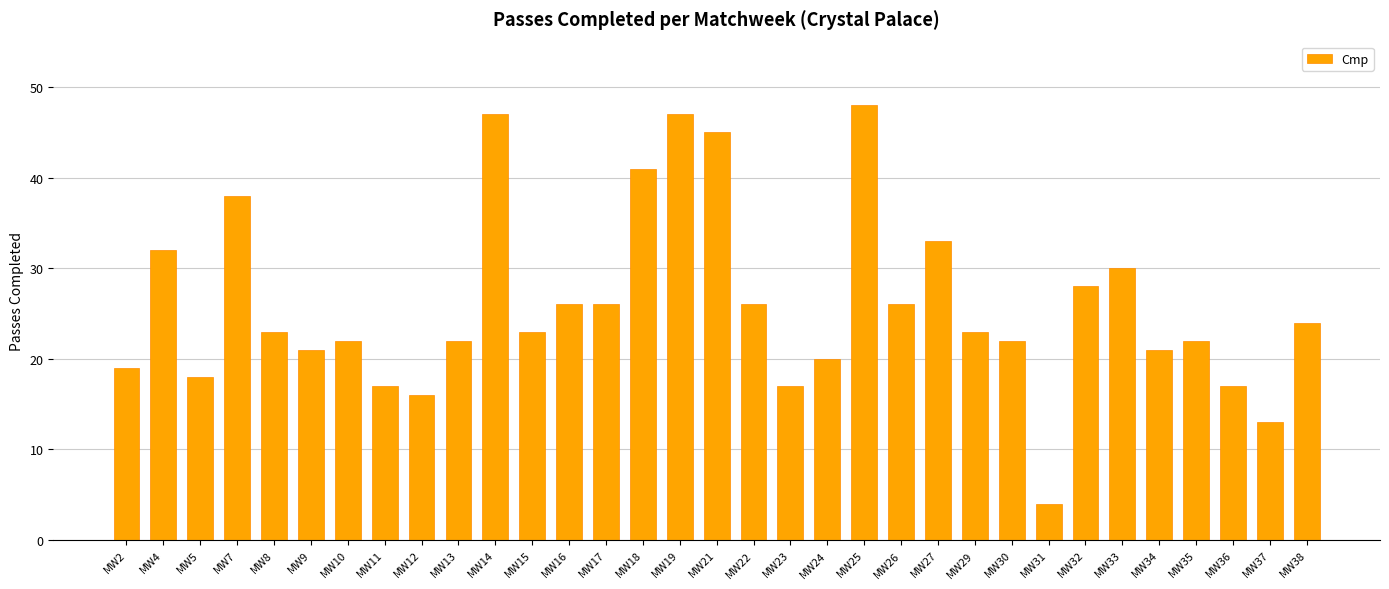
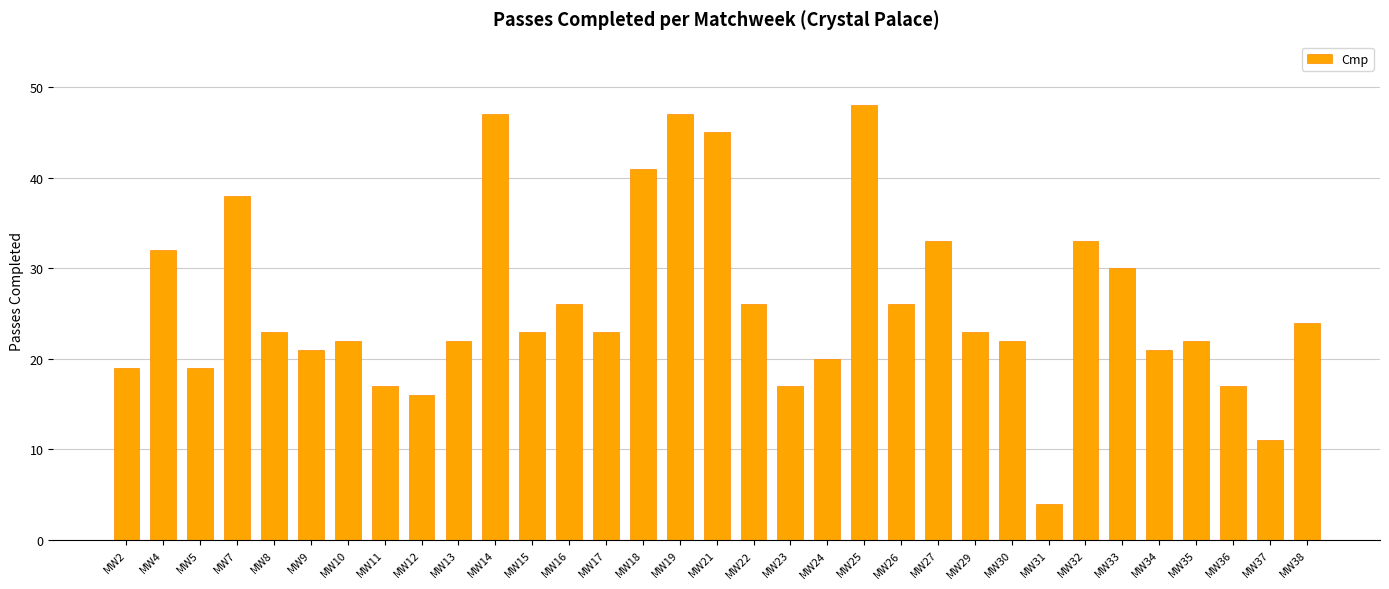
  {
    "MW2": 19,
    "MW4": 32,
-   "MW5": 18,
+   "MW5": 19,
    "MW7": 38,
    "MW8": 23,
    "MW9": 21,
    "MW10": 22,
    "MW11": 17,
    "MW12": 16,
    "MW13": 22,
    "MW14": 47,
    "MW15": 23,
    "MW16": 26,
-   "MW17": 26,
+   "MW17": 23,
    "MW18": 41,
    "MW19": 47,
    "MW21": 45,
    "MW22": 26,
    "MW23": 17,
    "MW24": 20,
    "MW25": 48,
    "MW26": 26,
    "MW27": 33,
    "MW29": 23,
    "MW30": 22,
    "MW31": 4,
-   "MW32": 28,
+   "MW32": 33,
    "MW33": 30,
    "MW34": 21,
    "MW35": 22,
    "MW36": 17,
-   "MW37": 13,
+   "MW37": 11,
    "MW38": 24
  }
